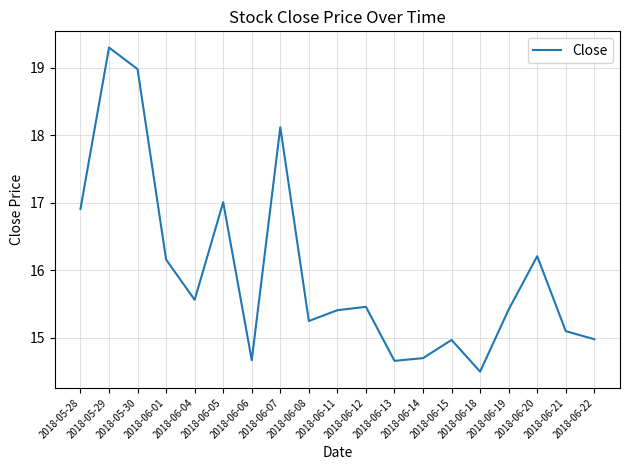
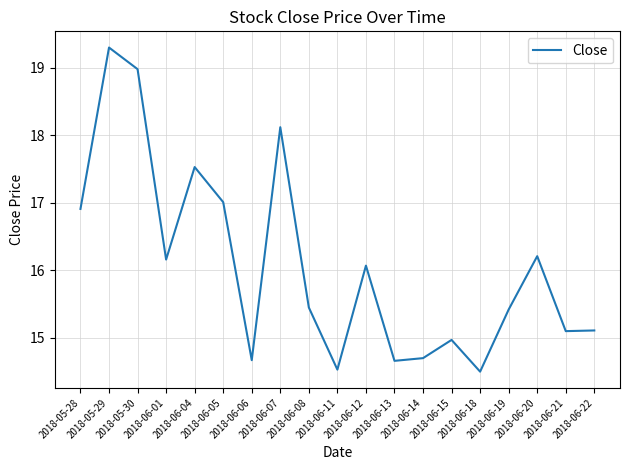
  {
    "2018-05-28": 16.9,
    "2018-05-29": 19.3,
    "2018-05-30": 19.0,
    "2018-06-01": 16.2,
-   "2018-06-04": 15.6,
+   "2018-06-04": 17.5,
    "2018-06-05": 17.0,
    "2018-06-06": 14.7,
    "2018-06-07": 18.1,
-   "2018-06-08": 15.3,
-   "2018-06-11": 15.4,
-   "2018-06-12": 15.5,
+   "2018-06-08": 15.5,
+   "2018-06-11": 14.5,
+   "2018-06-12": 16.1,
    "2018-06-13": 14.7,
    "2018-06-14": 14.7,
    "2018-06-15": 15.0,
    "2018-06-18": 14.5,
    "2018-06-19": 15.4,
    "2018-06-20": 16.2,
    "2018-06-21": 15.1,
-   "2018-06-22": 15.0
+   "2018-06-22": 15.1
  }
